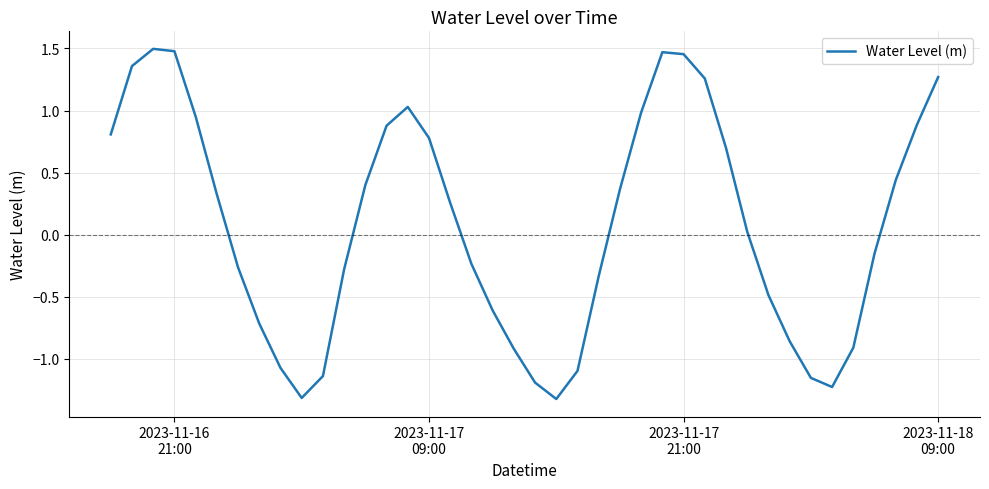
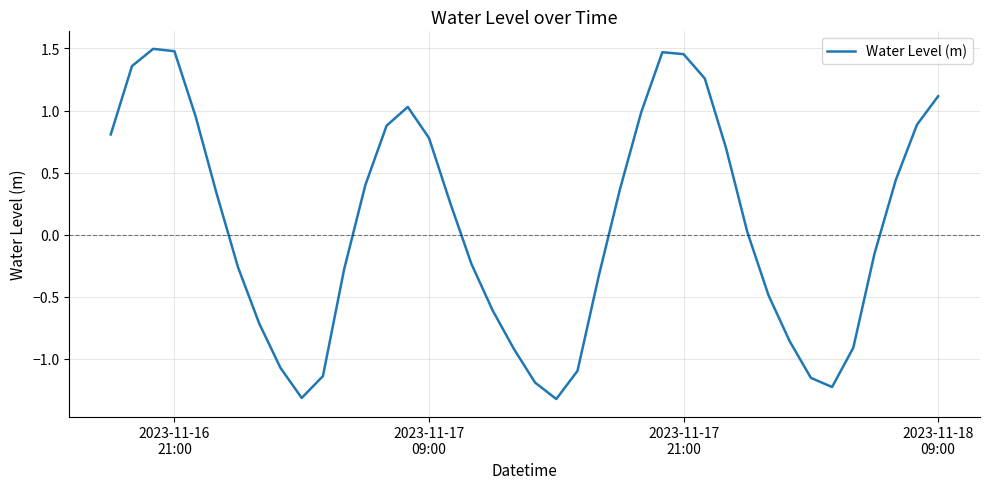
  {
    "2023-11-16 21:00": 1.48,
    "2023-11-17 09:00": 0.78,
    "2023-11-17 21:00": 1.45,
-   "2023-11-18 09:00": 1.27
+   "2023-11-18 09:00": 1.12
  }
